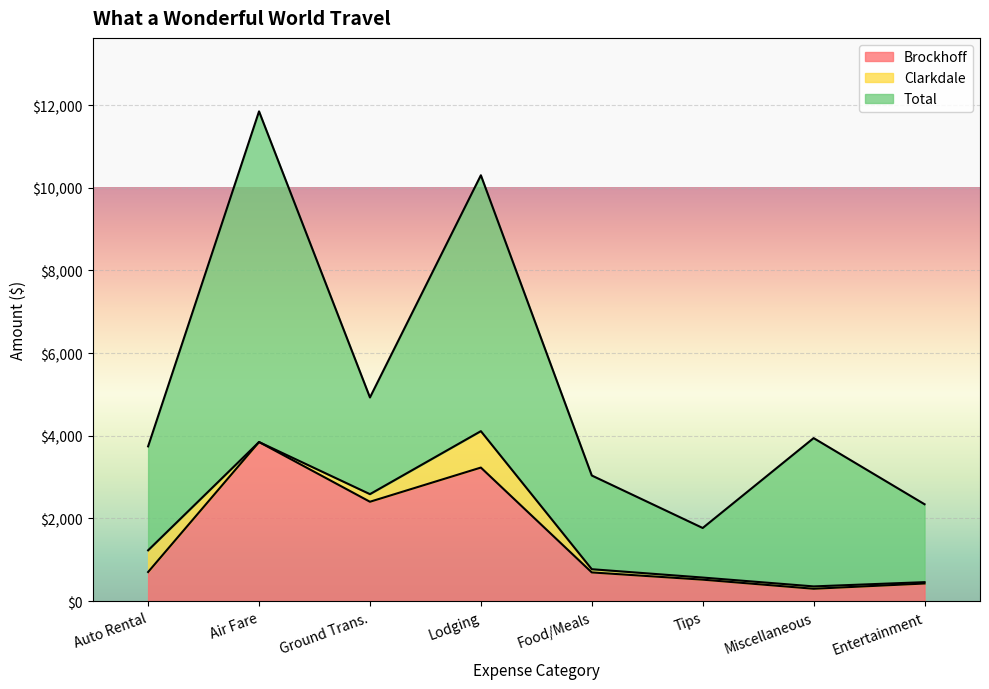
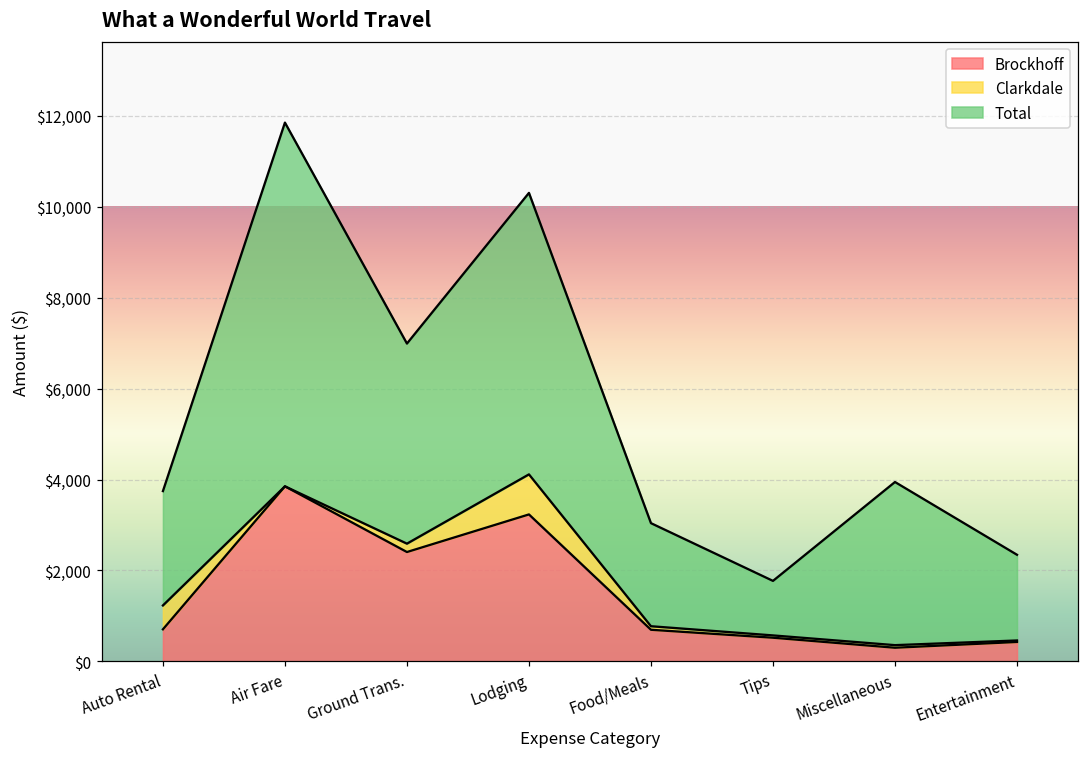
  {
    "Brockhoff": {
      "Auto Rental": "$700",
      "Ground Trans.": "$2,400",
      "Lodging": "$3,200",
      "Food/Meals": "$700"
    },
    "Clarkdale": {
      "Auto Rental": "$500",
      "Ground Trans.": "$200",
      "Lodging": "$900",
      "Food/Meals": "$100"
    },
    "Total": {
      "Auto Rental": "$2,500",
      "Air Fare": "$8,000",
-     "Ground Trans.": "$2,300",
+     "Ground Trans.": "$4,400",
      "Lodging": "$6,200",
      "Food/Meals": "$2,300",
      "Tips": "$1,200",
      "Miscellaneous": "$3,600",
      "Entertainment": "$1,900"
    }
  }
